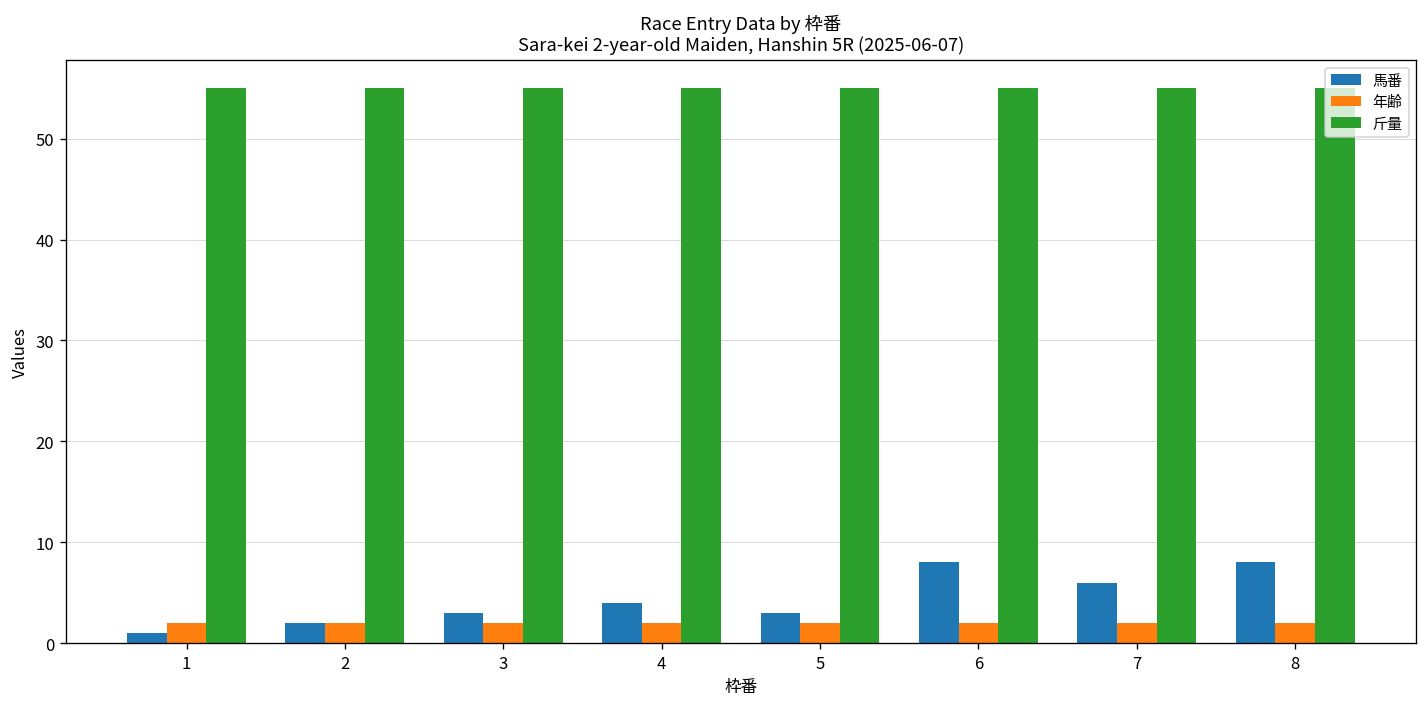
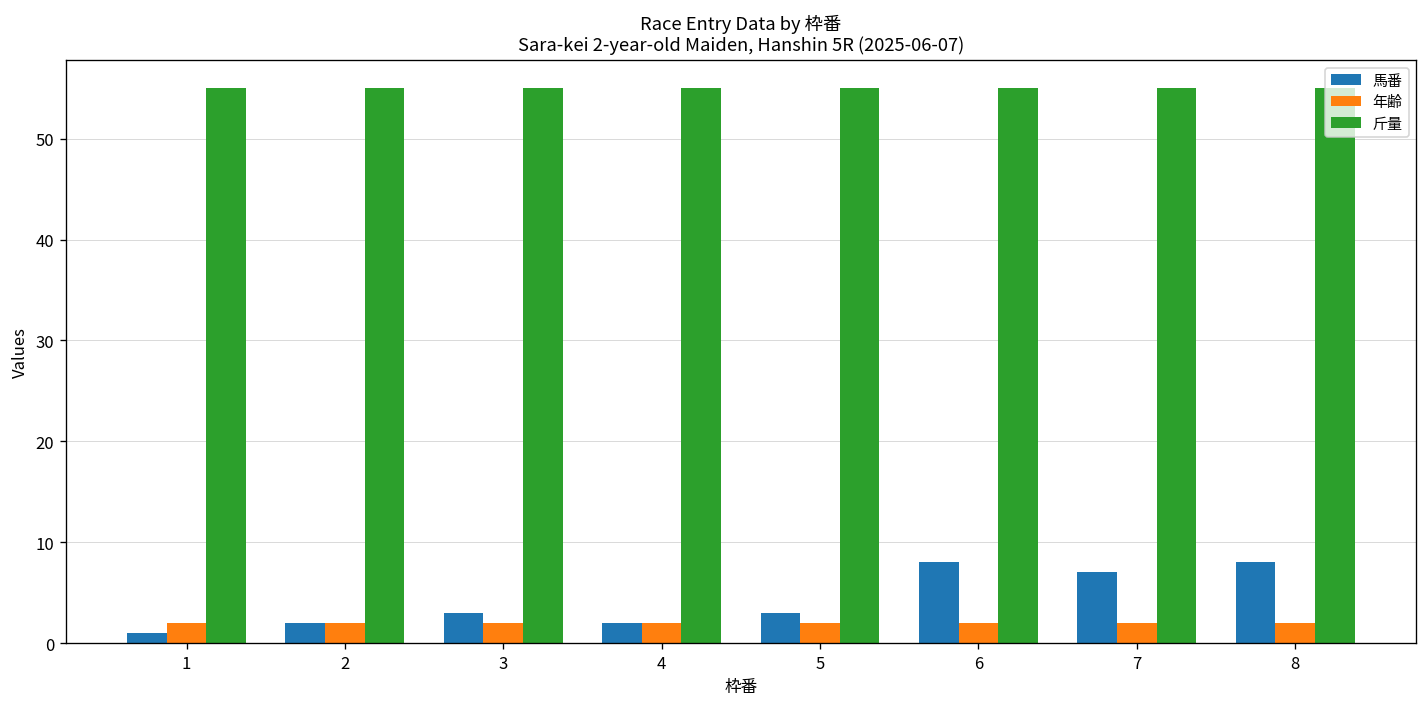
  {
    "馬番": {
      "1": 1,
      "2": 2,
      "3": 3,
-     "4": 4,
+     "4": 2,
      "5": 3,
      "6": 8,
-     "7": 6,
+     "7": 7,
      "8": 8
    },
    "年齢": {
      "1": 2,
      "2": 2,
      "3": 2,
      "4": 2,
      "5": 2,
      "6": 2,
      "7": 2,
      "8": 2
    },
    "斤量": {
      "1": 55,
      "2": 55,
      "3": 55,
      "4": 55,
      "5": 55,
      "6": 55,
      "7": 55
    }
  }
